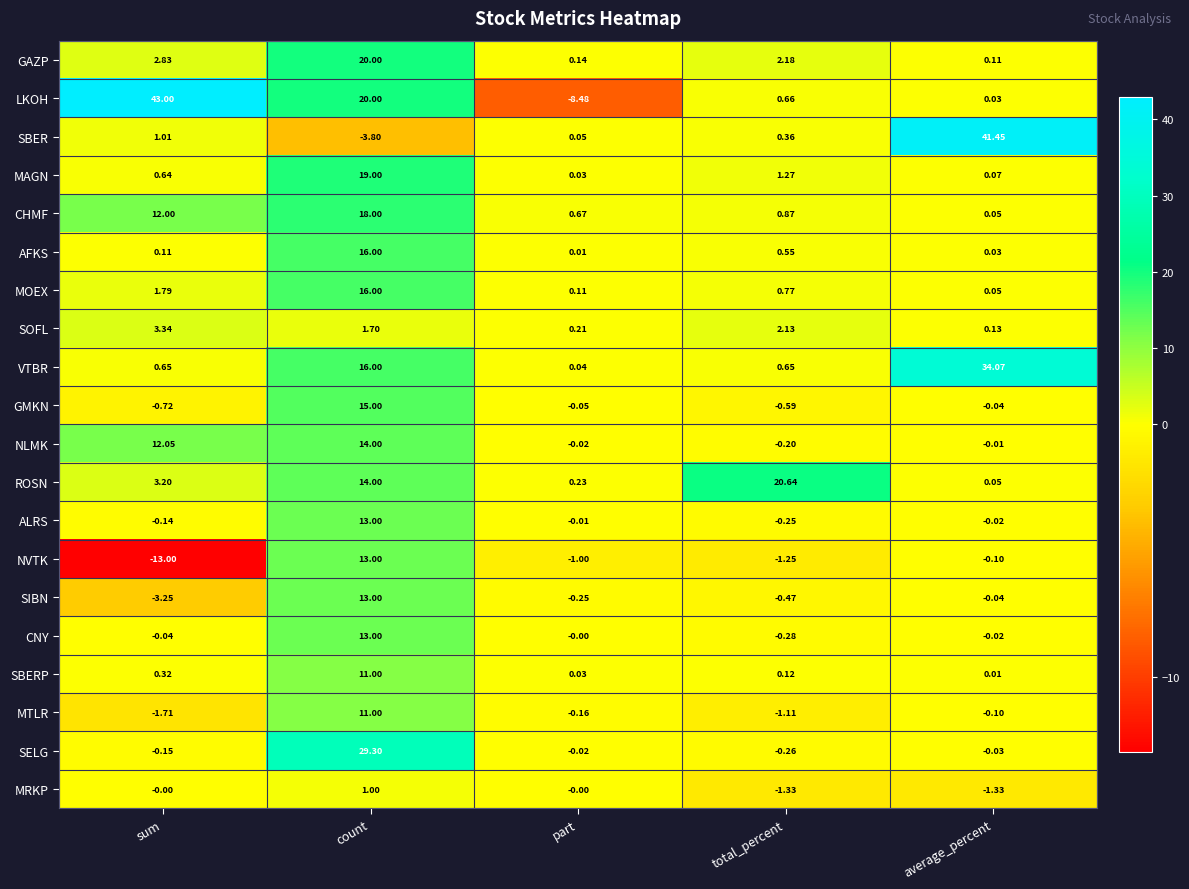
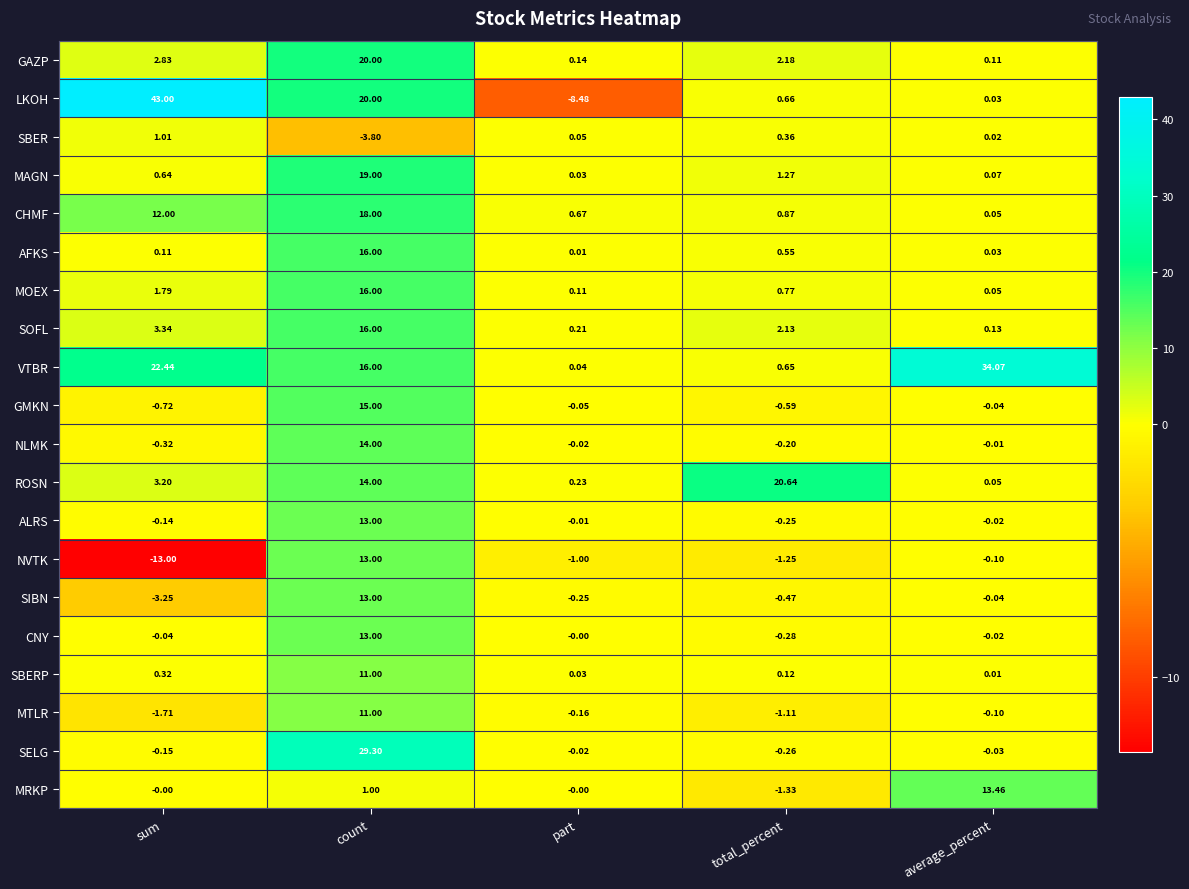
  {
    "GAZP": {
      "sum": 2.83,
      "count": 20.00,
      "part": 0.14,
      "total_percent": 2.18,
      "average_percent": 0.11
    },
    "LKOH": {
      "sum": 43.00,
      "count": 20.00,
      "part": -8.48,
      "total_percent": 0.66,
      "average_percent": 0.03
    },
    "SBER": {
      "sum": 1.01,
      "count": -3.80,
      "part": 0.05,
      "total_percent": 0.36,
-     "average_percent": 41.45
+     "average_percent": 0.02
    },
    "MAGN": {
      "sum": 0.64,
      "count": 19.00,
      "part": 0.03,
      "total_percent": 1.27,
      "average_percent": 0.07
    },
    "CHMF": {
      "sum": 12.00,
      "count": 18.00,
      "part": 0.67,
      "total_percent": 0.87,
      "average_percent": 0.05
    },
    "AFKS": {
      "sum": 0.11,
      "count": 16.00,
      "part": 0.01,
      "total_percent": 0.55,
      "average_percent": 0.03
    },
    "MOEX": {
      "sum": 1.79,
      "count": 16.00,
      "part": 0.11,
      "total_percent": 0.77,
      "average_percent": 0.05
    },
    "SOFL": {
      "sum": 3.34,
-     "count": 1.70,
+     "count": 16.00,
      "part": 0.21,
      "total_percent": 2.13,
      "average_percent": 0.13
    },
    "VTBR": {
-     "sum": 0.65,
+     "sum": 22.44,
      "count": 16.00,
      "part": 0.04,
      "total_percent": 0.65,
      "average_percent": 34.07
    },
    "GMKN": {
      "sum": -0.72,
      "count": 15.00,
      "part": -0.05,
      "total_percent": -0.59,
      "average_percent": -0.04
    },
    "NLMK": {
-     "sum": 12.05,
+     "sum": -0.32,
      "count": 14.00,
      "part": -0.02,
      "total_percent": -0.20,
      "average_percent": -0.01
    },
    "ROSN": {
      "sum": 3.20,
      "count": 14.00,
      "part": 0.23,
      "total_percent": 20.64,
      "average_percent": 0.05
    },
    "ALRS": {
      "sum": -0.14,
      "count": 13.00,
      "part": -0.01,
      "total_percent": -0.25,
      "average_percent": -0.02
    },
    "NVTK": {
      "sum": -13.00,
      "count": 13.00,
      "part": -1.00,
      "total_percent": -1.25,
      "average_percent": -0.10
    },
    "SIBN": {
      "sum": -3.25,
      "count": 13.00,
      "part": -0.25,
      "total_percent": -0.47,
      "average_percent": -0.04
    },
    "CNY": {
      "sum": -0.04,
      "count": 13.00,
      "part": -0.00,
      "total_percent": -0.28,
      "average_percent": -0.02
    },
    "SBERP": {
      "sum": 0.32,
      "count": 11.00,
      "part": 0.03,
      "total_percent": 0.12,
      "average_percent": 0.01
    },
    "MTLR": {
      "sum": -1.71,
      "count": 11.00,
      "part": -0.16,
      "total_percent": -1.11,
      "average_percent": -0.10
    },
    "SELG": {
      "sum": -0.15,
      "count": 29.30,
      "part": -0.02,
      "total_percent": -0.26,
      "average_percent": -0.03
    },
    "MRKP": {
      "sum": -0.00,
      "count": 1.00,
      "part": -0.00,
      "total_percent": -1.33,
-     "average_percent": -1.33
+     "average_percent": 13.46
    }
  }
